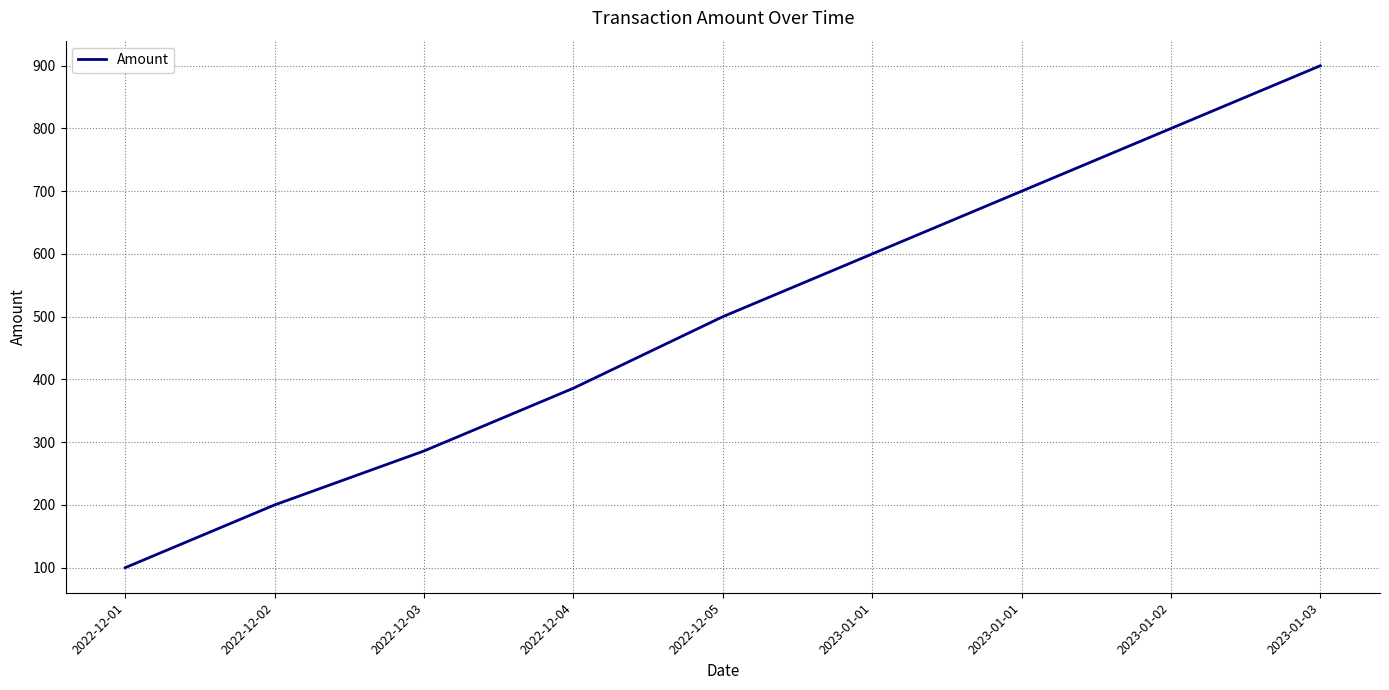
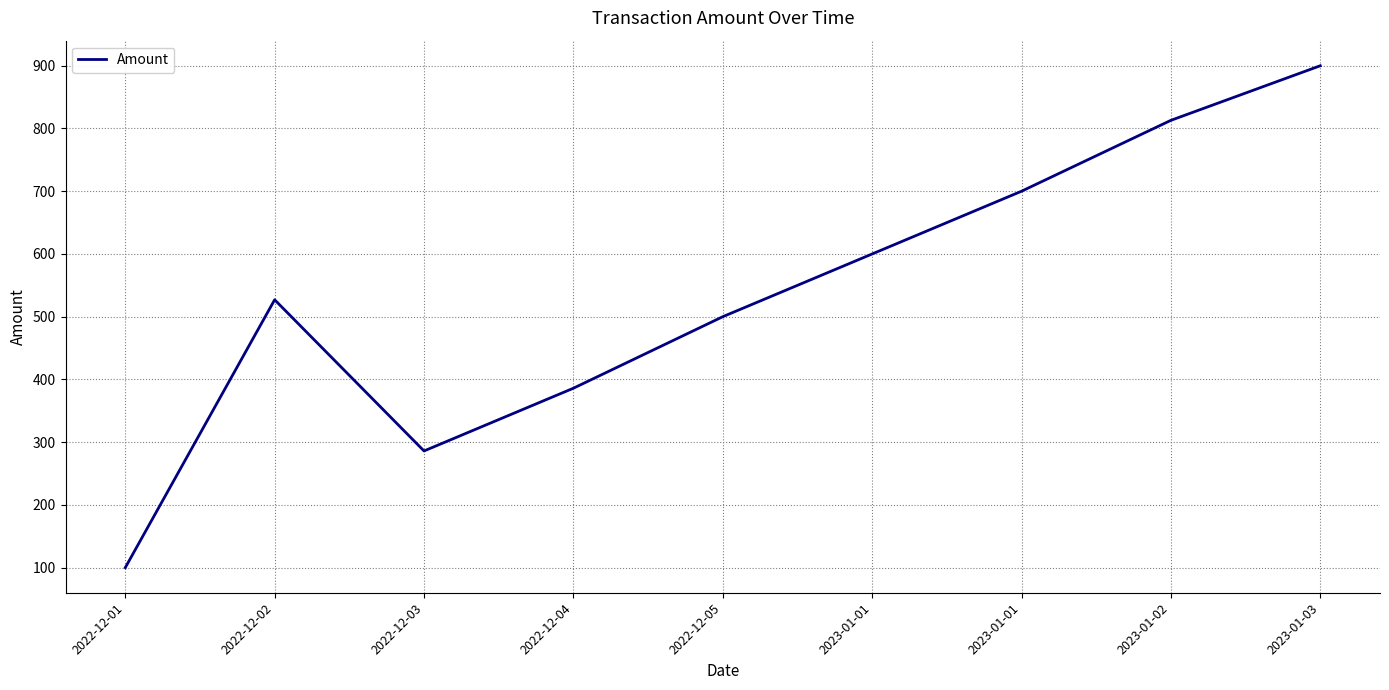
  {
    "2022-12-01": 100,
-   "2022-12-02": 200,
+   "2022-12-02": 530,
    "2022-12-03": 290,
    "2022-12-04": 390,
    "2022-12-05": 500,
-   "2023-01-02": 800,
+   "2023-01-02": 810,
    "2023-01-03": 900
  }
